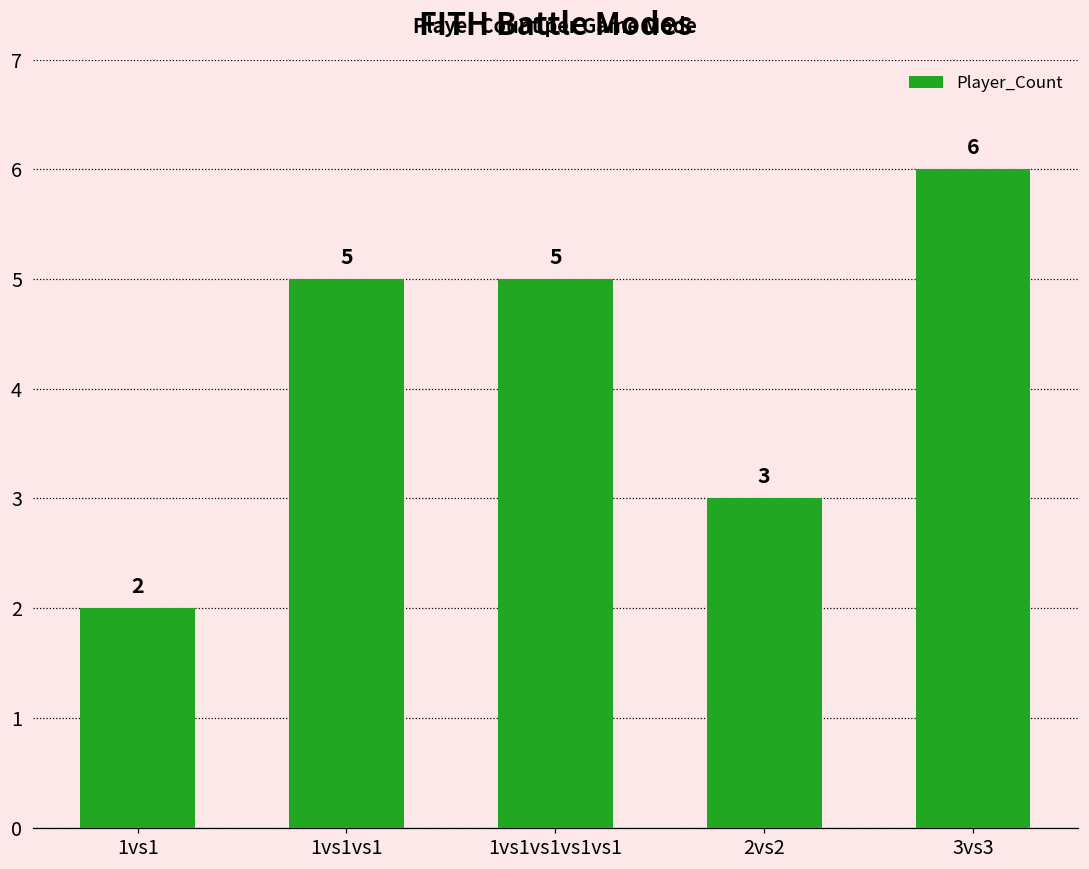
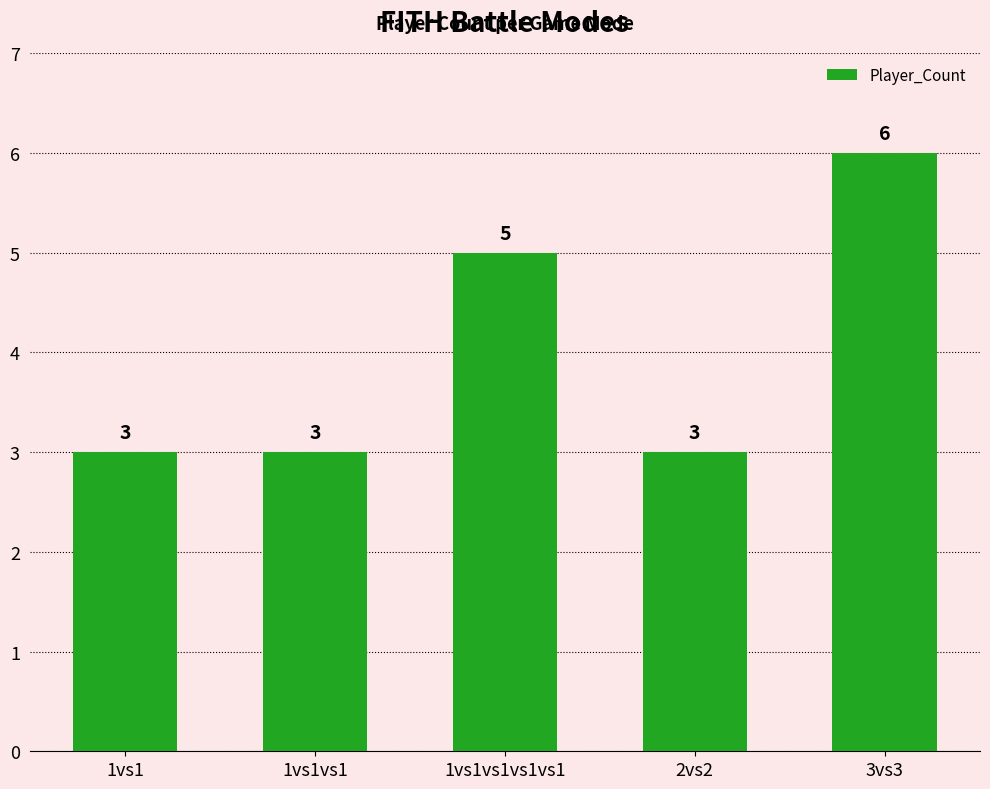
  {
-   "1vs1": 2,
-   "1vs1vs1": 5,
+   "1vs1": 3,
+   "1vs1vs1": 3,
    "1vs1vs1vs1vs1": 5,
    "2vs2": 3,
    "3vs3": 6
  }
